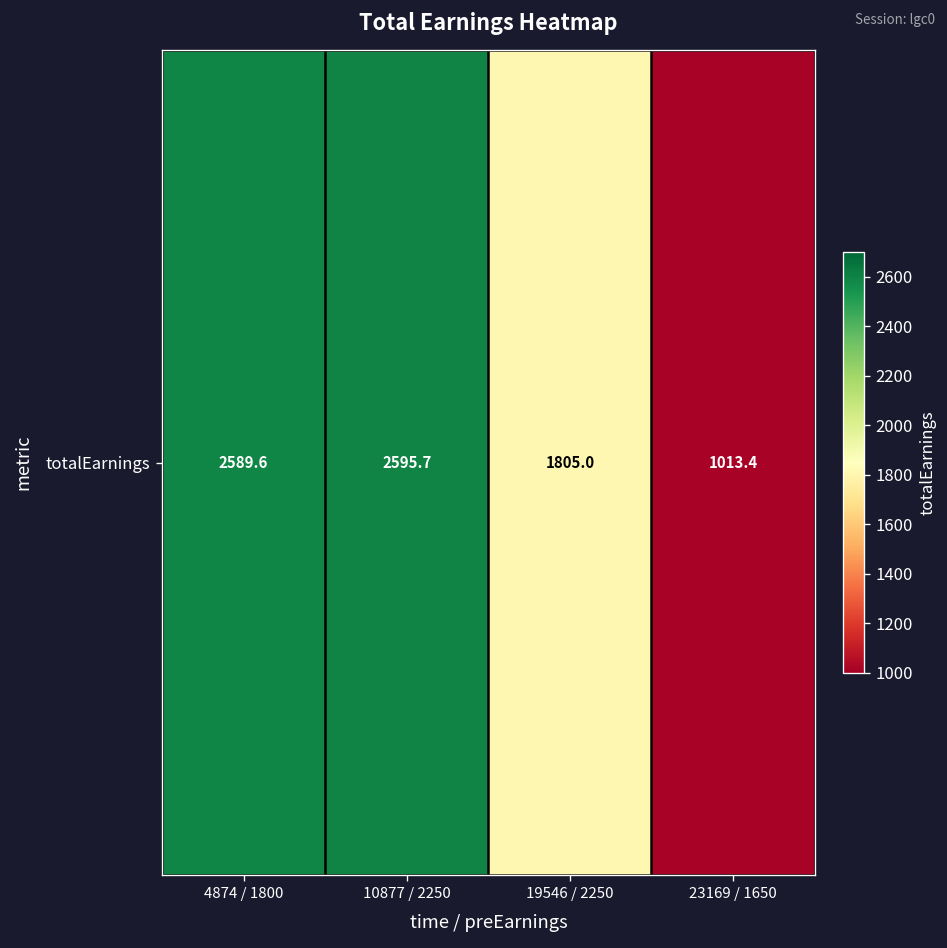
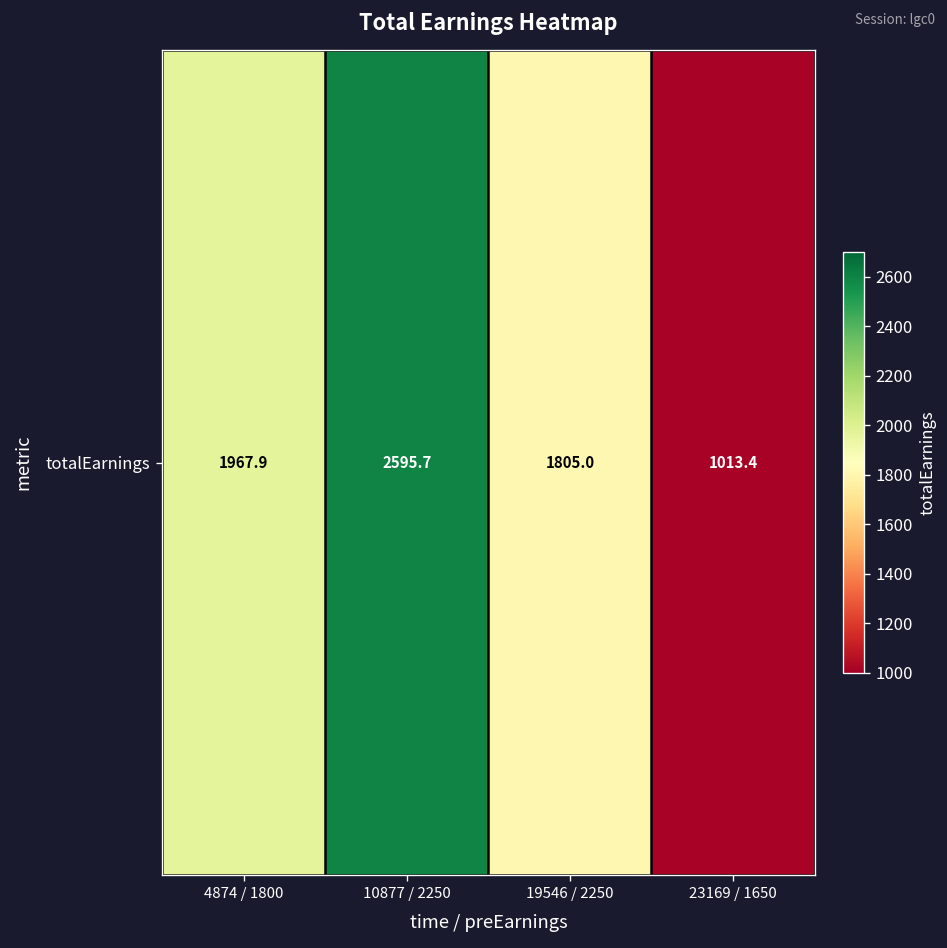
  {
    "totalEarnings": {
-     "4874 / 1800": 2589.6,
+     "4874 / 1800": 1967.9,
      "10877 / 2250": 2595.7,
      "19546 / 2250": 1805.0,
      "23169 / 1650": 1013.4
    }
  }
